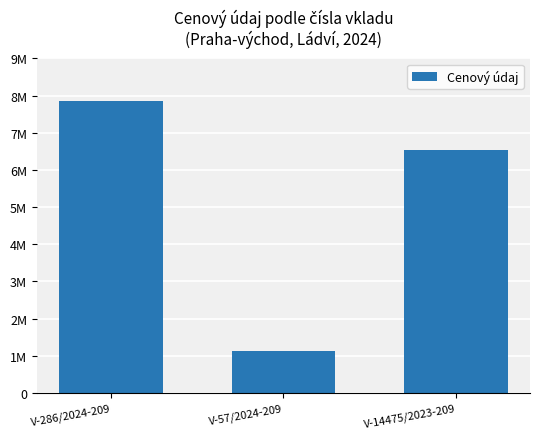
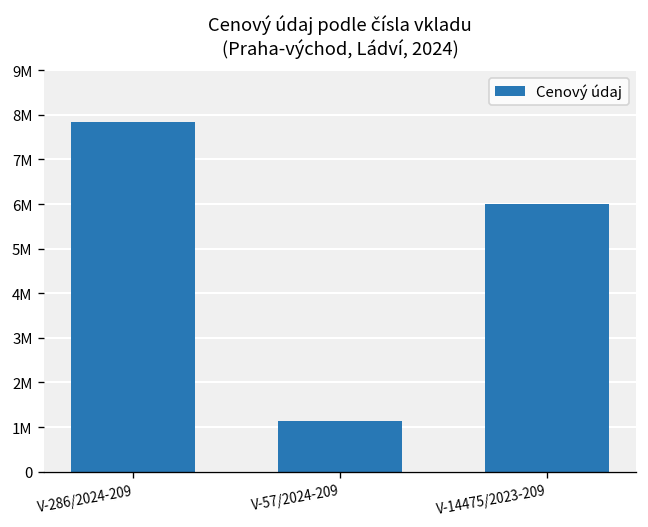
  {
    "V-286/2024-209": 7900000,
    "V-57/2024-209": 1100000,
-   "V-14475/2023-209": 6500000
+   "V-14475/2023-209": 6000000
  }
